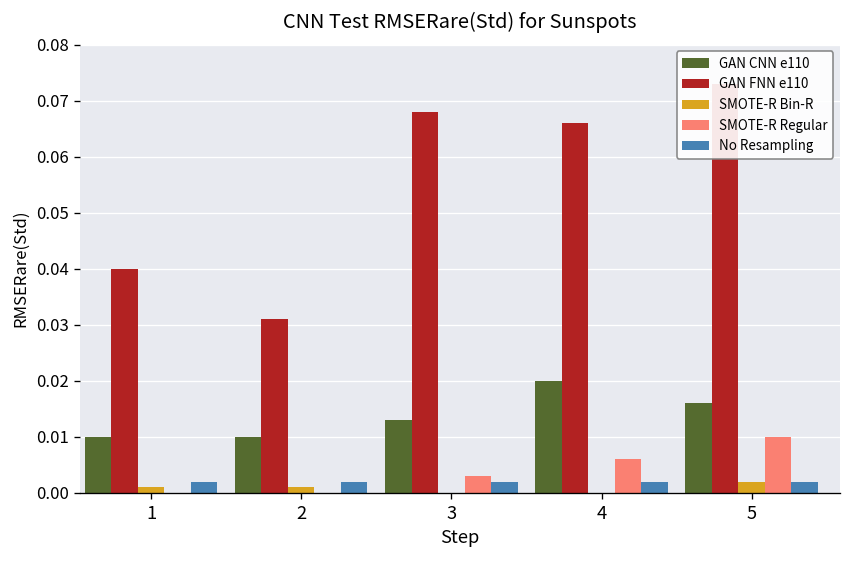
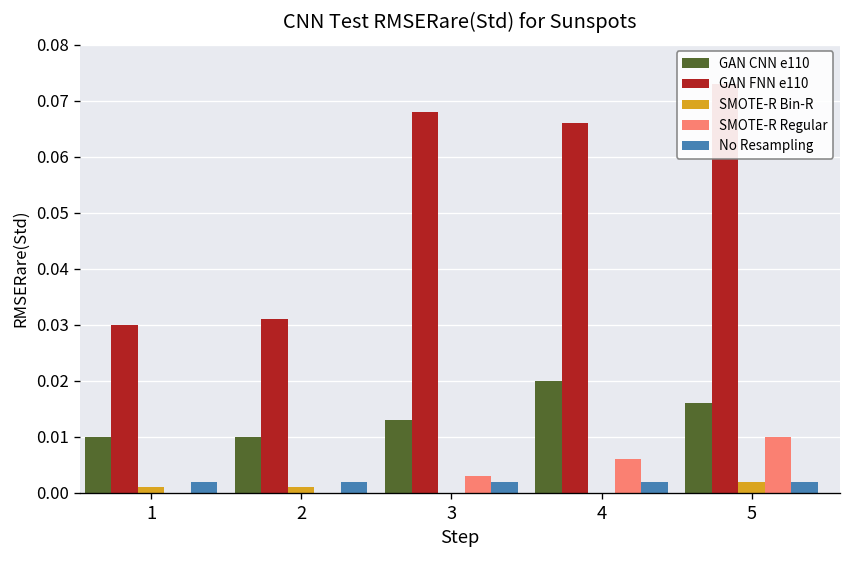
  {
    "GAN CNN e110": {
      "1": 0.01,
      "2": 0.01,
      "3": 0.013,
      "4": 0.02,
      "5": 0.016
    },
    "GAN FNN e110": {
-     "1": 0.04,
+     "1": 0.03,
      "2": 0.031,
      "3": 0.068,
      "4": 0.066
    },
    "SMOTE-R Bin-R": {
      "1": 0.001,
      "2": 0.001,
      "3": 0.00,
      "4": 0.00,
      "5": 0.002
    },
    "SMOTE-R Regular": {
      "1": 0.00,
      "2": 0.00,
      "3": 0.003,
      "4": 0.006,
      "5": 0.01
    },
    "No Resampling": {
      "1": 0.002,
      "2": 0.002,
      "3": 0.002,
      "4": 0.002,
      "5": 0.002
    }
  }
